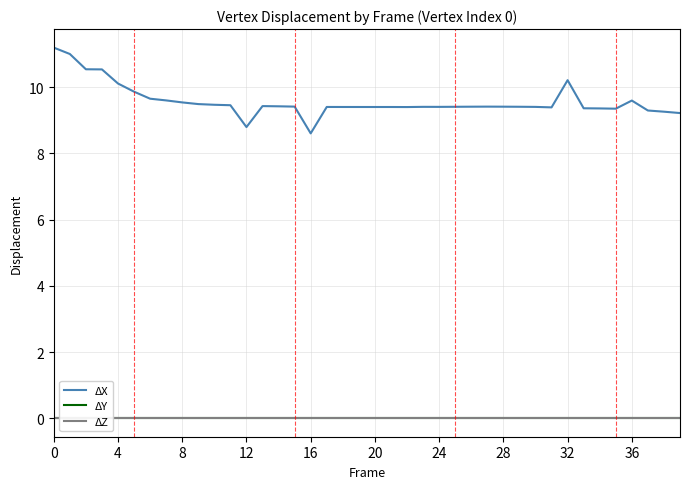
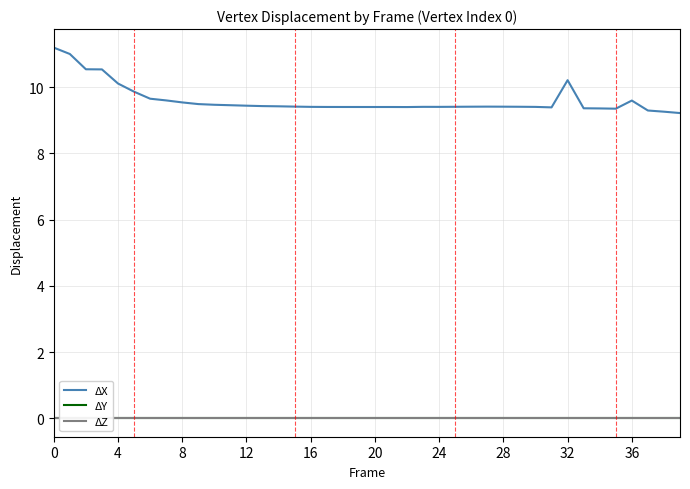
  {
    "ΔX": {
      "0": 11.2,
      "4": 10.1,
      "8": 9.5,
-     "12": 8.8,
-     "16": 8.6,
+     "12": 9.4,
+     "16": 9.4,
      "20": 9.4,
      "24": 9.4,
      "28": 9.4,
      "32": 10.2,
      "36": 9.6
    },
    "ΔZ": {
      "0": 0.0,
      "4": 0.0,
      "8": 0.0,
      "12": 0.0,
      "16": 0.0,
      "20": 0.0,
      "24": 0.0,
      "28": 0.0,
      "32": 0.0,
      "36": 0.0
    }
  }
